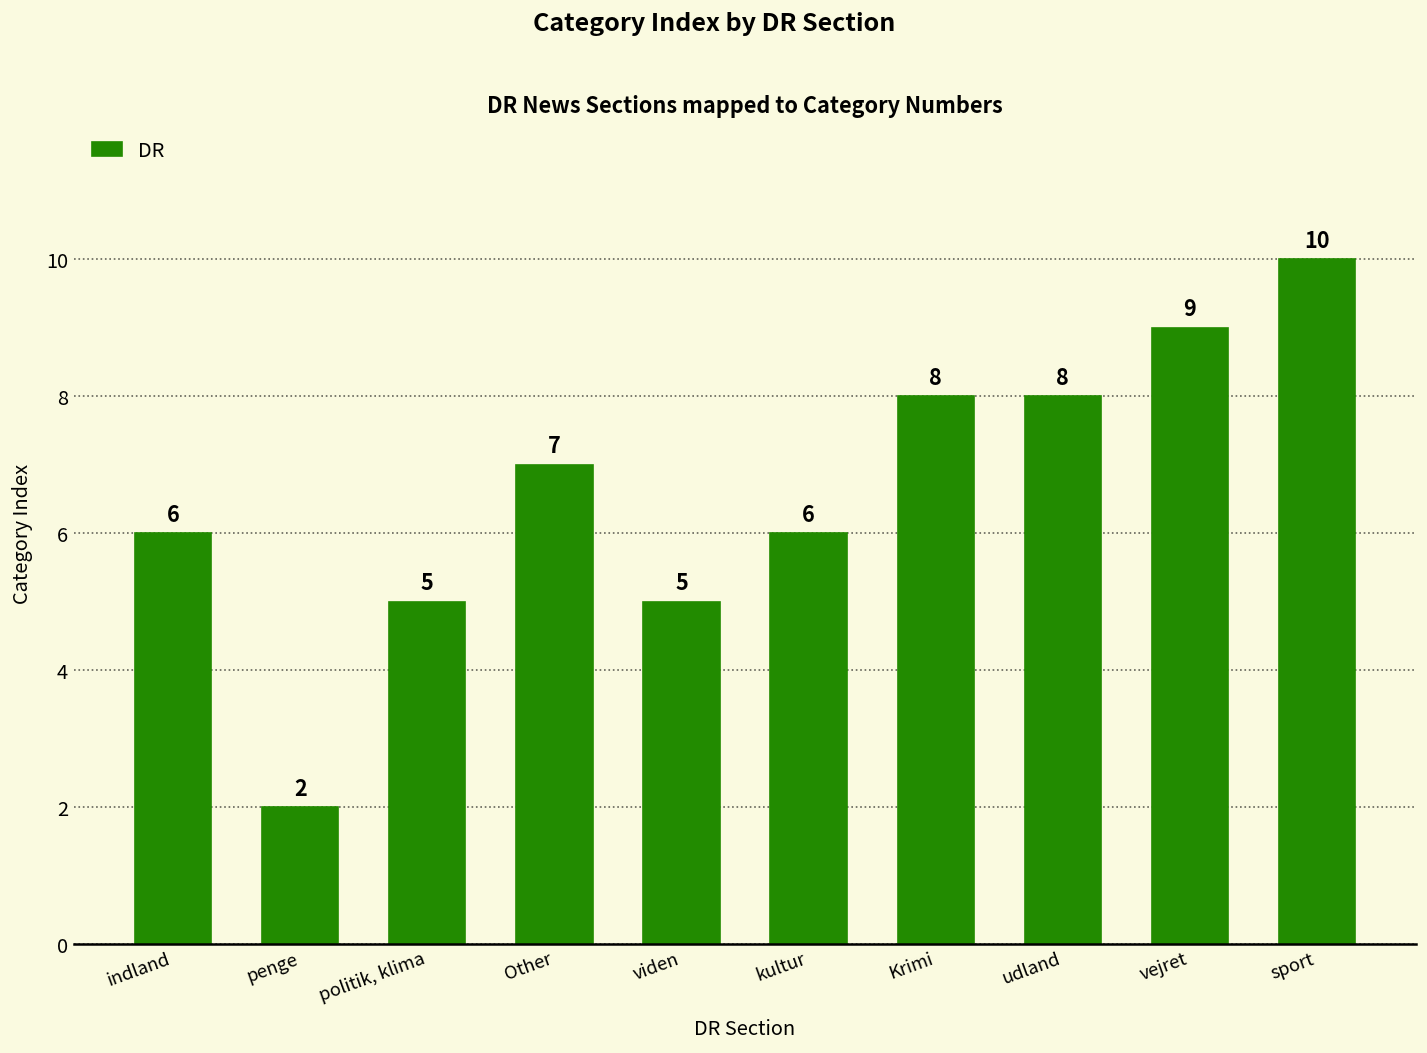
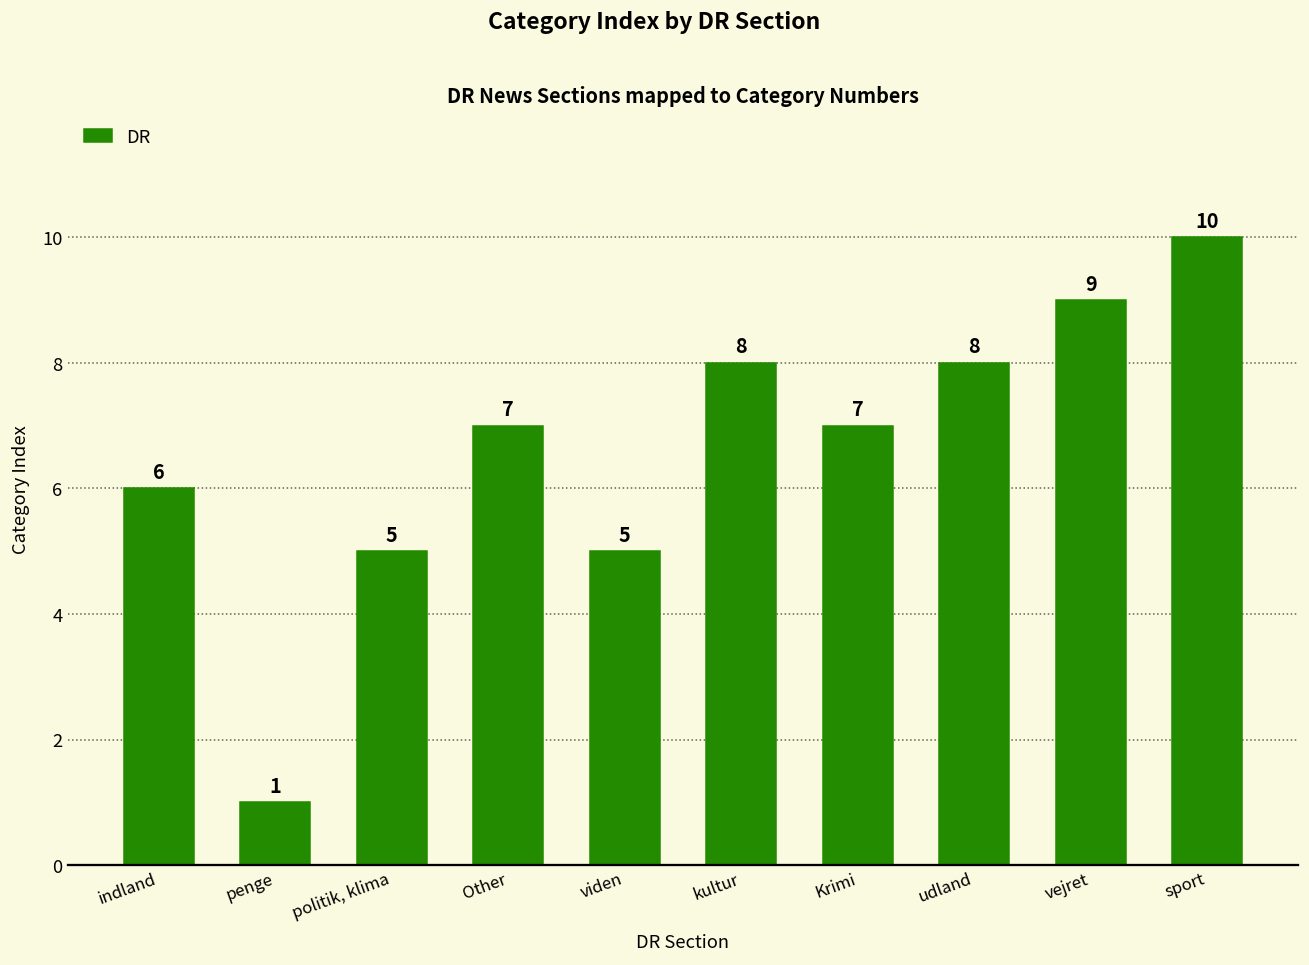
  {
    "indland": 6,
-   "penge": 2,
+   "penge": 1,
    "politik, klima": 5,
    "Other": 7,
    "viden": 5,
-   "kultur": 6,
-   "Krimi": 8,
+   "kultur": 8,
+   "Krimi": 7,
    "udland": 8,
    "vejret": 9,
    "sport": 10
  }
